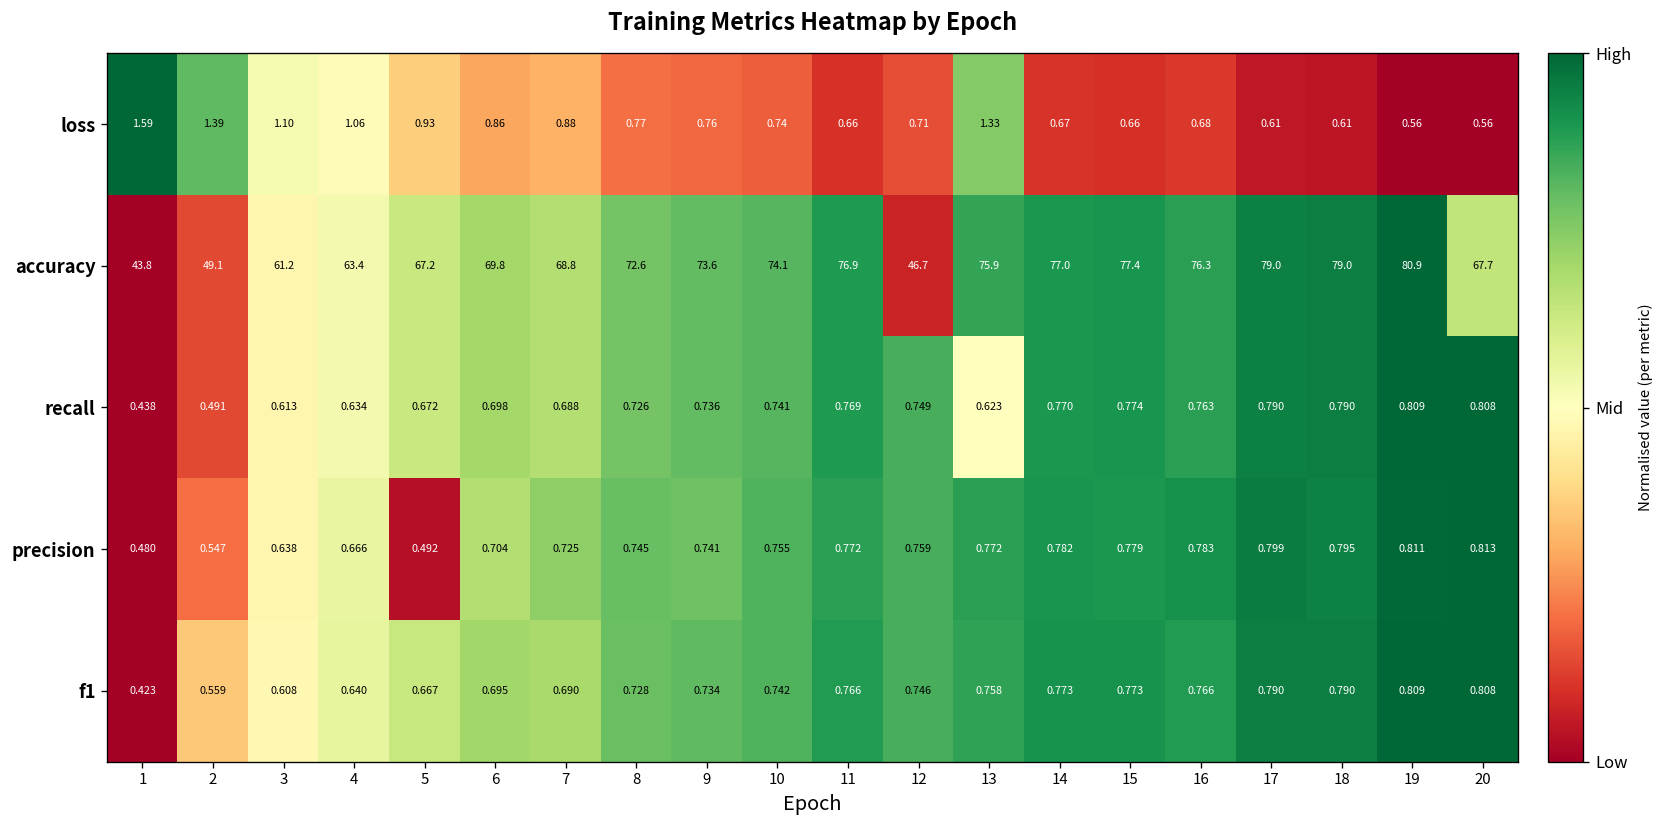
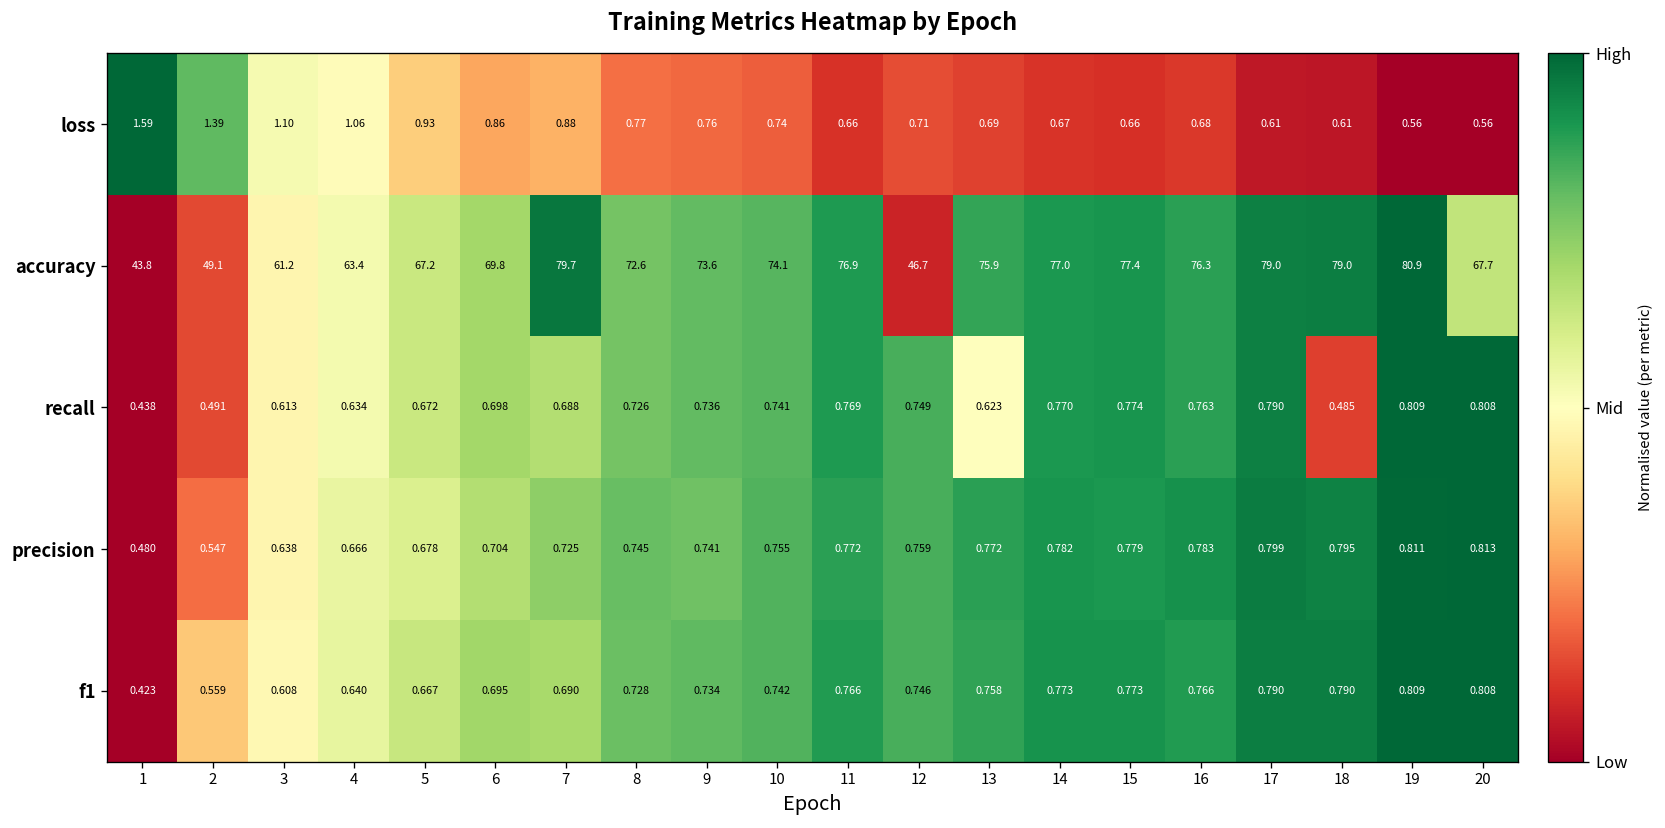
  {
    "loss": {
      "1": 1.59,
      "2": 1.39,
      "3": 1.10,
      "4": 1.06,
      "5": 0.93,
      "6": 0.86,
      "7": 0.88,
      "8": 0.77,
      "9": 0.76,
      "10": 0.74,
      "11": 0.66,
      "12": 0.71,
-     "13": 1.33,
+     "13": 0.69,
      "14": 0.67,
      "15": 0.66,
      "16": 0.68,
      "17": 0.61,
      "18": 0.61,
      "19": 0.56,
      "20": 0.56
    },
    "accuracy": {
      "1": 43.8,
      "2": 49.1,
      "3": 61.2,
      "4": 63.4,
      "5": 67.2,
      "6": 69.8,
-     "7": 68.8,
+     "7": 79.7,
      "8": 72.6,
      "9": 73.6,
      "10": 74.1,
      "11": 76.9,
      "12": 46.7,
      "13": 75.9,
      "14": 77.0,
      "15": 77.4,
      "16": 76.3,
      "17": 79.0,
      "18": 79.0,
      "19": 80.9,
      "20": 67.7
    },
    "recall": {
      "1": 0.438,
      "2": 0.491,
      "3": 0.613,
      "4": 0.634,
      "5": 0.672,
      "6": 0.698,
      "7": 0.688,
      "8": 0.726,
      "9": 0.736,
      "10": 0.741,
      "11": 0.769,
      "12": 0.749,
      "13": 0.623,
      "14": 0.770,
      "15": 0.774,
      "16": 0.763,
      "17": 0.790,
-     "18": 0.790,
+     "18": 0.485,
      "19": 0.809,
      "20": 0.808
    },
    "precision": {
      "1": 0.480,
      "2": 0.547,
      "3": 0.638,
      "4": 0.666,
-     "5": 0.492,
+     "5": 0.678,
      "6": 0.704,
      "7": 0.725,
      "8": 0.745,
      "9": 0.741,
      "10": 0.755,
      "11": 0.772,
      "12": 0.759,
      "13": 0.772,
      "14": 0.782,
      "15": 0.779,
      "16": 0.783,
      "17": 0.799,
      "18": 0.795,
      "19": 0.811,
      "20": 0.813
    },
    "f1": {
      "1": 0.423,
      "2": 0.559,
      "3": 0.608,
      "4": 0.640,
      "5": 0.667,
      "6": 0.695,
      "7": 0.690,
      "8": 0.728,
      "9": 0.734,
      "10": 0.742,
      "11": 0.766,
      "12": 0.746,
      "13": 0.758,
      "14": 0.773,
      "15": 0.773,
      "16": 0.766,
      "17": 0.790,
      "18": 0.790,
      "19": 0.809,
      "20": 0.808
    }
  }
